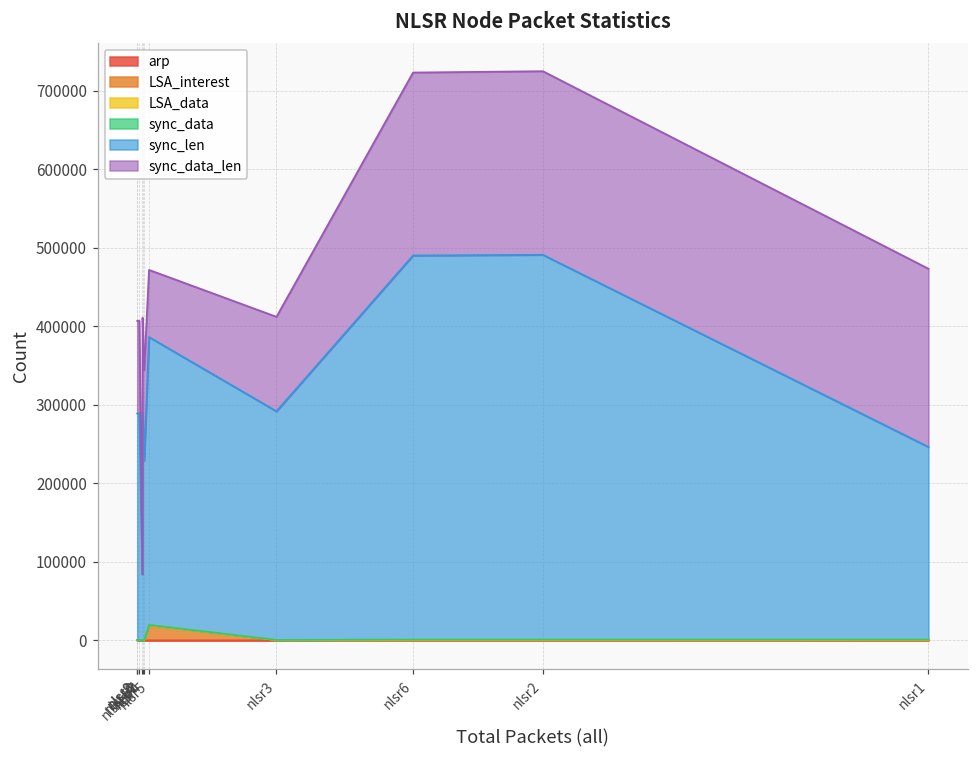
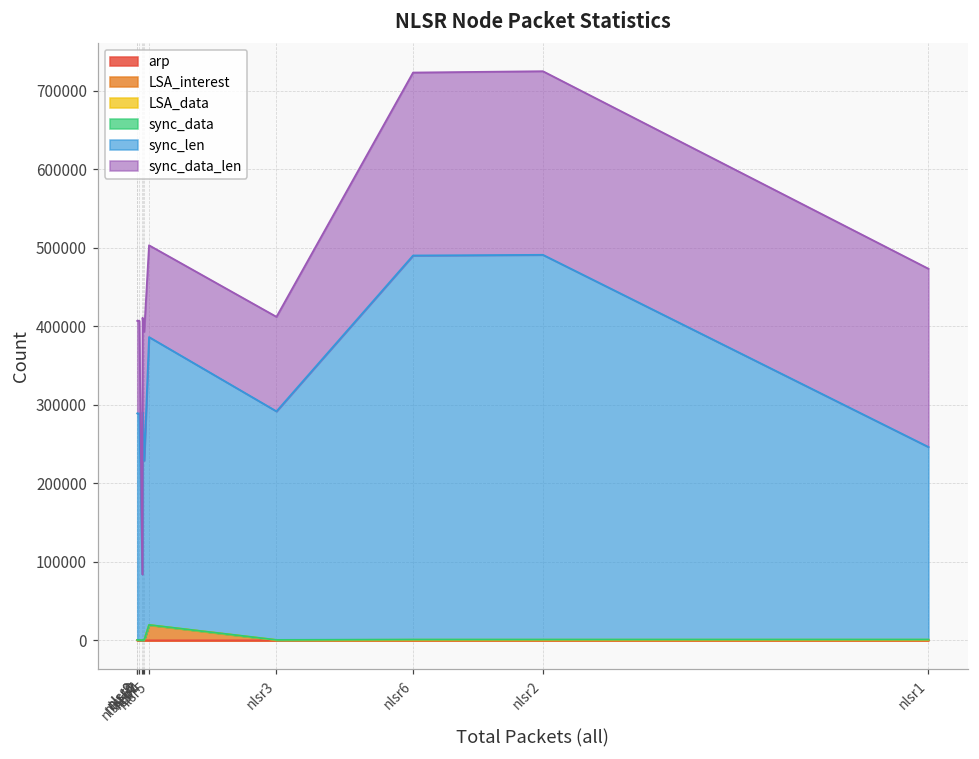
  {
    "arp": {
      "nlsr5": 0
    },
    "sync_len": {
      "nlsr9": 290000,
      "nlsr8": 290000,
      "nlsr10": 290000,
      "nlsr7": 290000,
      "nlsr4": 230000,
      "nlsr5": 370000,
      "nlsr3": 290000,
      "nlsr6": 490000,
      "nlsr2": 490000,
      "nlsr1": 250000
    },
    "sync_data_len": {
      "nlsr9": 120000,
      "nlsr8": 120000,
      "nlsr10": 120000,
      "nlsr7": 120000,
-     "nlsr4": 120000,
-     "nlsr5": 90000,
+     "nlsr4": 160000,
+     "nlsr5": 120000,
      "nlsr3": 120000,
      "nlsr6": 230000,
      "nlsr2": 230000,
      "nlsr1": 230000
    }
  }
